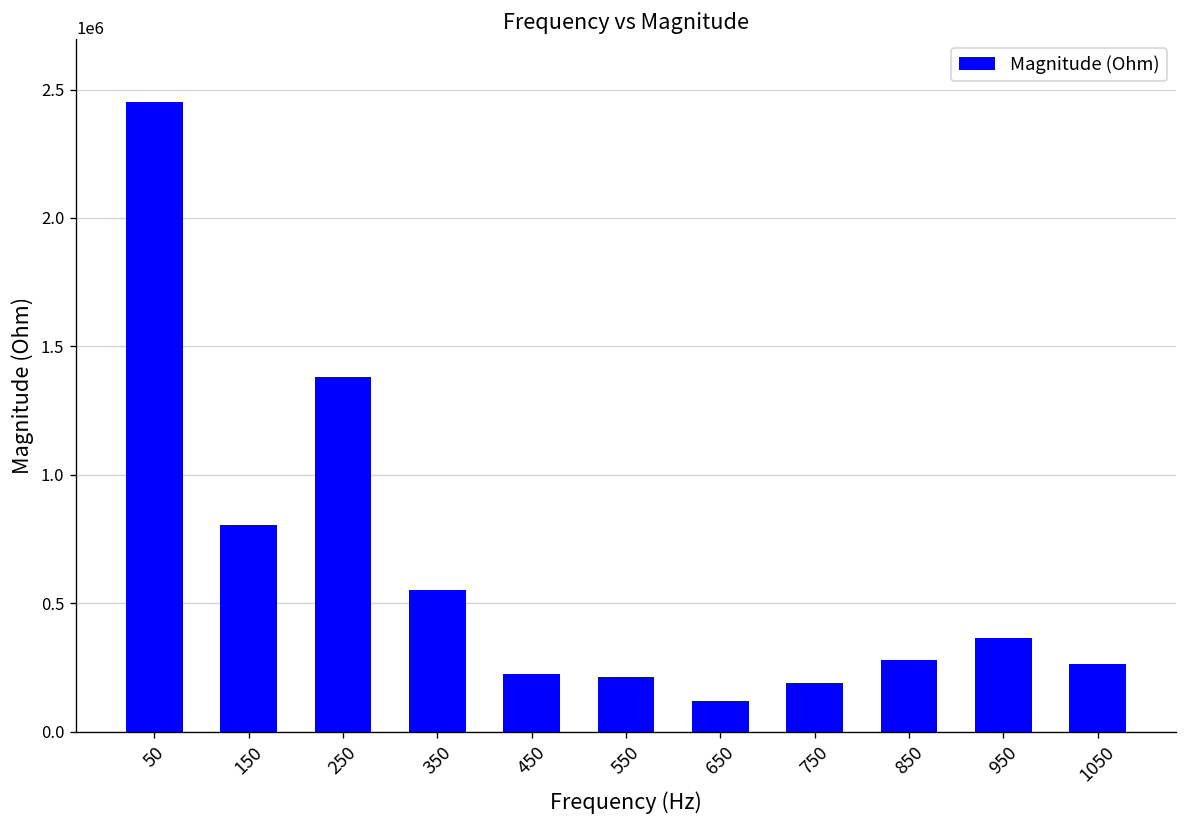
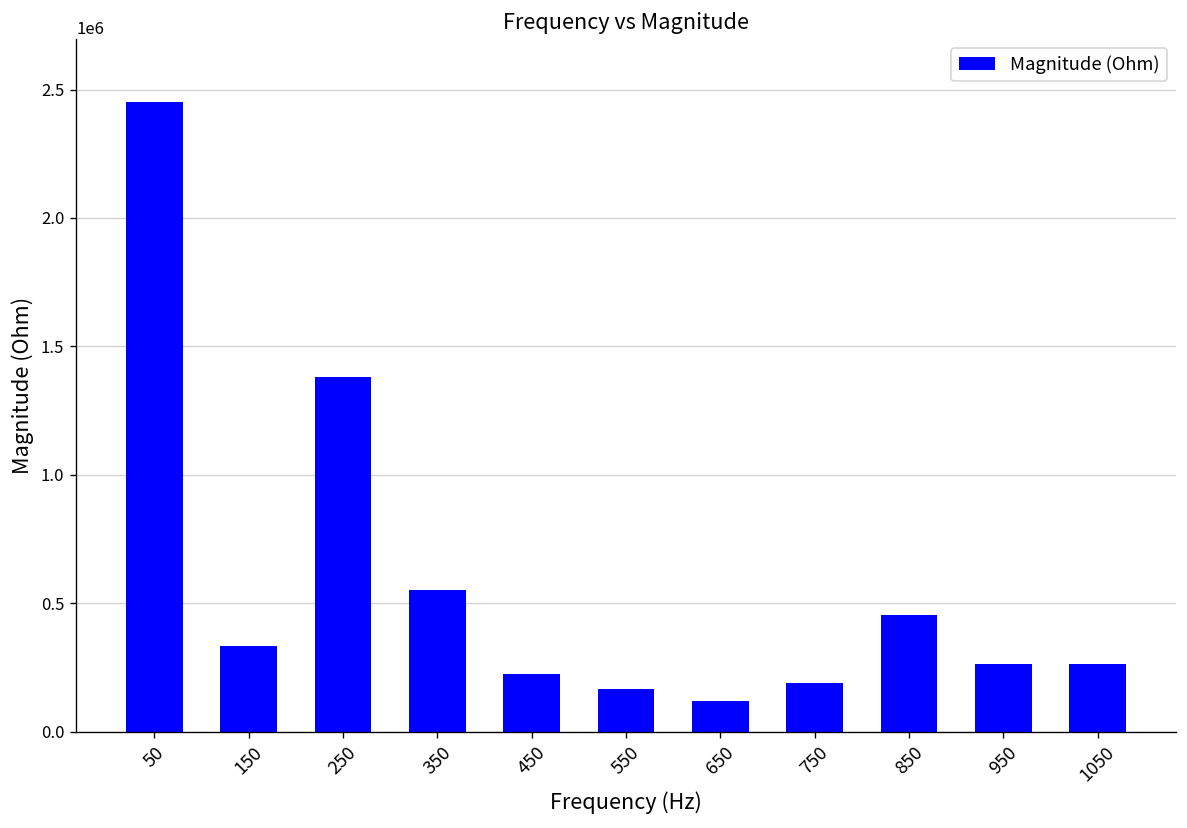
  {
    "50": 2450000,
-   "150": 810000,
+   "150": 330000,
    "250": 1380000,
    "350": 550000,
    "450": 230000,
-   "550": 220000,
+   "550": 170000,
    "650": 120000,
    "750": 190000,
-   "850": 280000,
-   "950": 360000,
+   "850": 450000,
+   "950": 270000,
    "1050": 270000
  }
